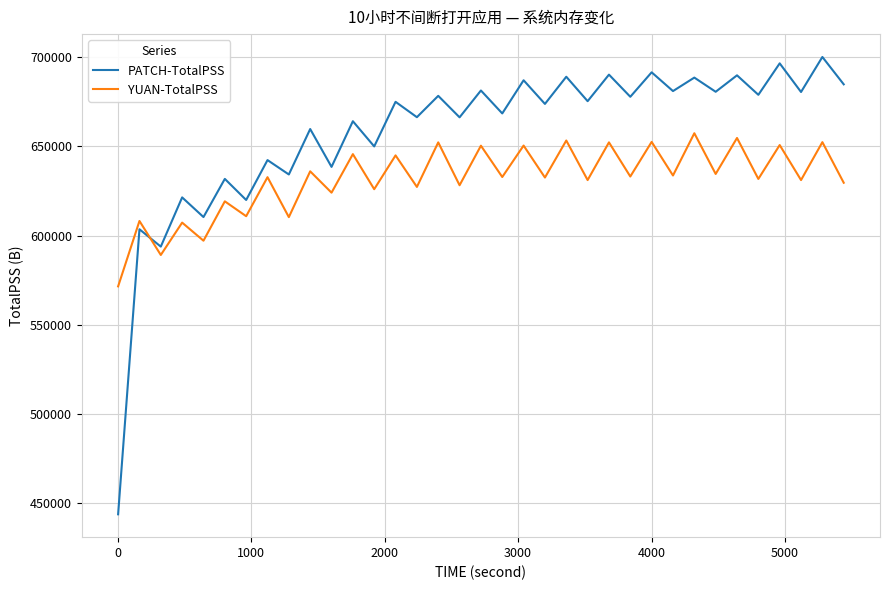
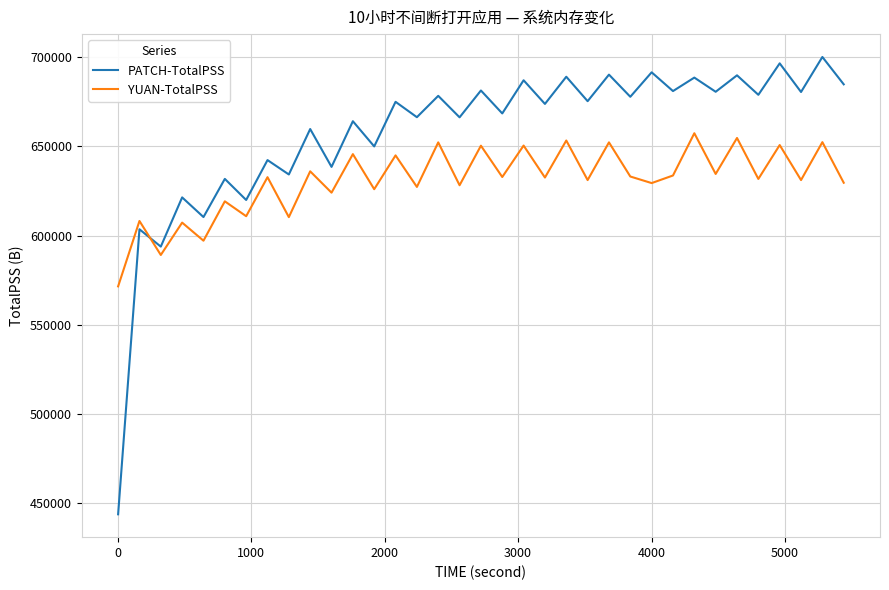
  {
    "PATCH-TotalPSS": {
      "0": 444000,
      "4000": 691000
    },
    "YUAN-TotalPSS": {
      "0": 572000,
-     "4000": 652000
+     "4000": 629000
    }
  }
